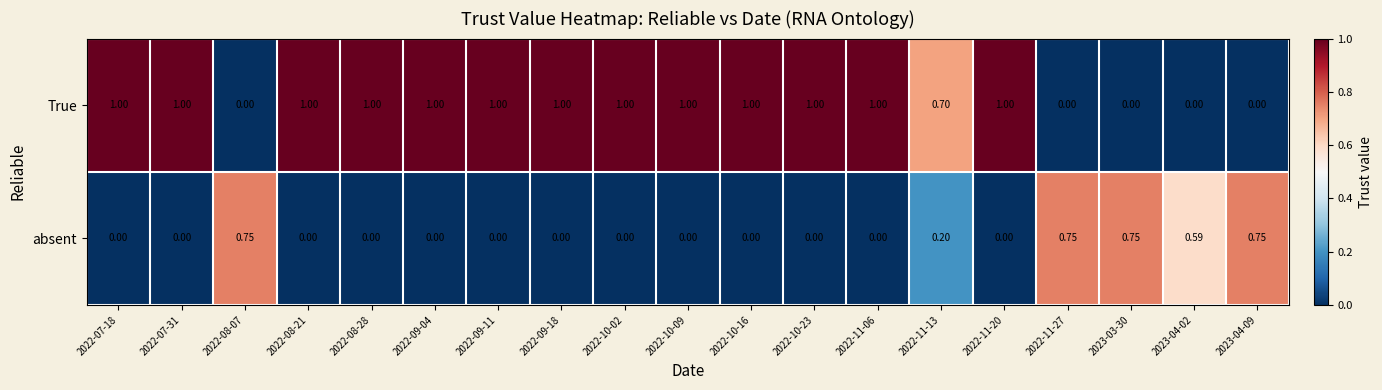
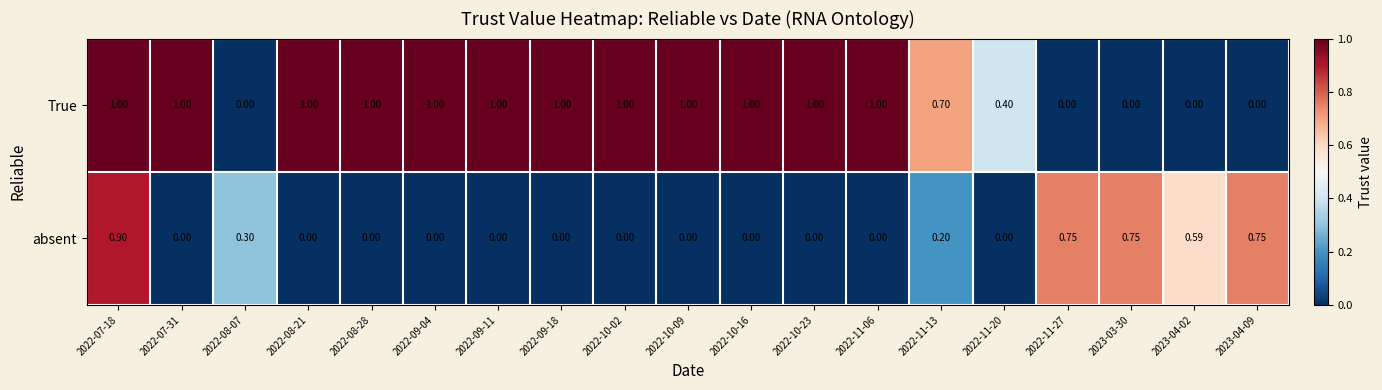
  {
    "True": {
      "2022-07-18": 1.00,
      "2022-07-31": 1.00,
      "2022-08-07": 0.00,
      "2022-08-21": 1.00,
      "2022-08-28": 1.00,
      "2022-09-04": 1.00,
      "2022-09-11": 1.00,
      "2022-09-18": 1.00,
      "2022-10-02": 1.00,
      "2022-10-09": 1.00,
      "2022-10-16": 1.00,
      "2022-10-23": 1.00,
      "2022-11-06": 1.00,
      "2022-11-13": 0.70,
-     "2022-11-20": 1.00,
+     "2022-11-20": 0.40,
      "2022-11-27": 0.00,
      "2023-03-30": 0.00,
      "2023-04-02": 0.00,
      "2023-04-09": 0.00
    },
    "absent": {
-     "2022-07-18": 0.00,
+     "2022-07-18": 0.90,
      "2022-07-31": 0.00,
-     "2022-08-07": 0.75,
+     "2022-08-07": 0.30,
      "2022-08-21": 0.00,
      "2022-08-28": 0.00,
      "2022-09-04": 0.00,
      "2022-09-11": 0.00,
      "2022-09-18": 0.00,
      "2022-10-02": 0.00,
      "2022-10-09": 0.00,
      "2022-10-16": 0.00,
      "2022-10-23": 0.00,
      "2022-11-06": 0.00,
      "2022-11-13": 0.20,
      "2022-11-20": 0.00,
      "2022-11-27": 0.75,
      "2023-03-30": 0.75,
      "2023-04-02": 0.59,
      "2023-04-09": 0.75
    }
  }
